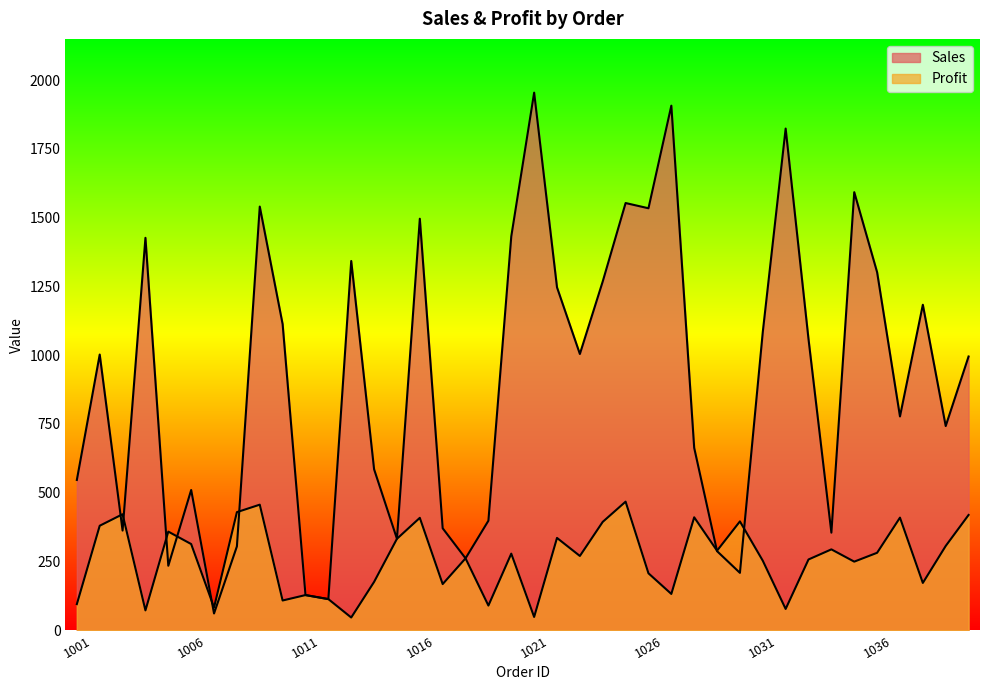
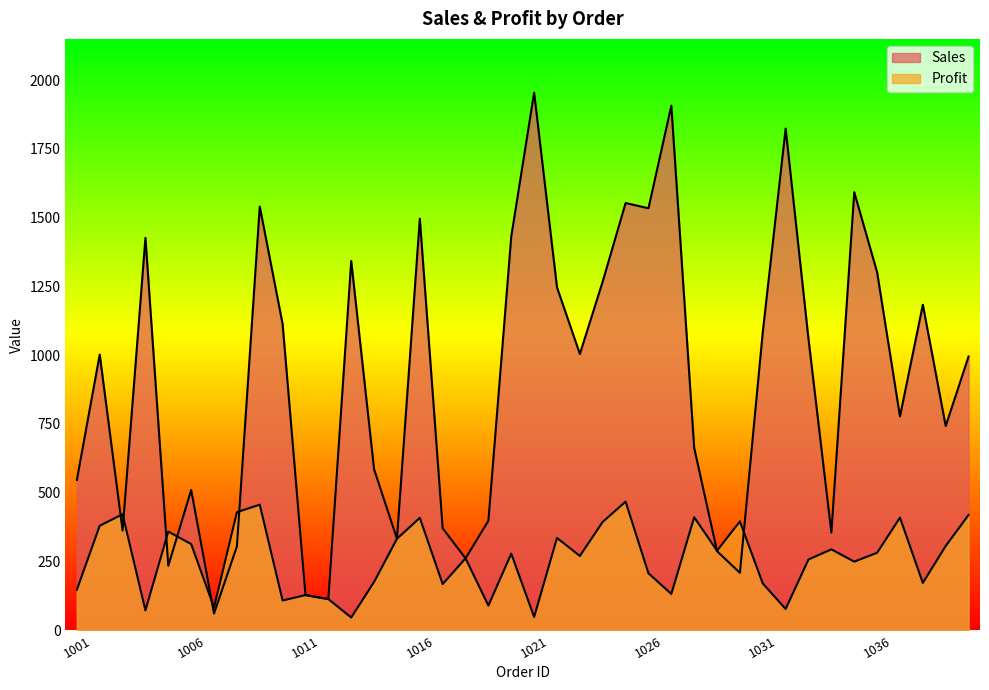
  {
    "Sales": {
      "1001": 550,
      "1006": 510,
      "1016": 1500,
      "1021": 1950,
      "1026": 1530,
      "1031": 1080,
      "1036": 1300
    },
    "Profit": {
-     "1001": 100,
+     "1001": 150,
      "1006": 310,
      "1016": 410,
      "1021": 50,
      "1026": 210,
-     "1031": 250,
+     "1031": 170,
      "1036": 280
    }
  }
